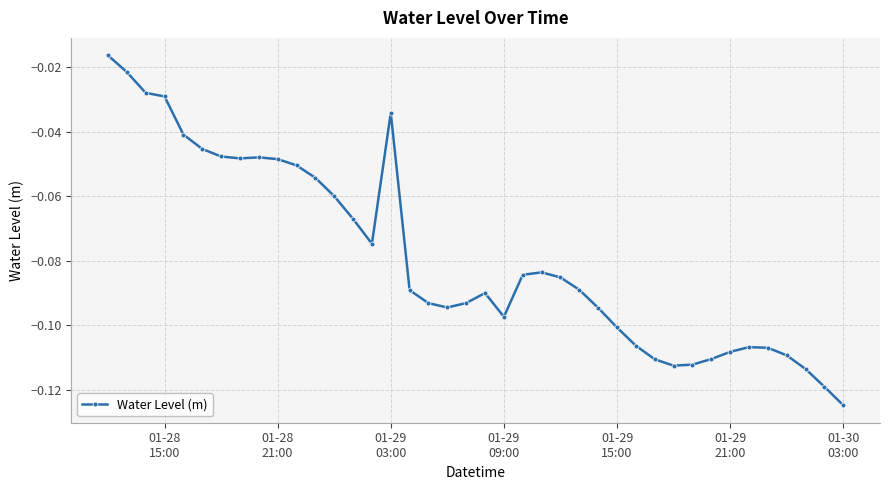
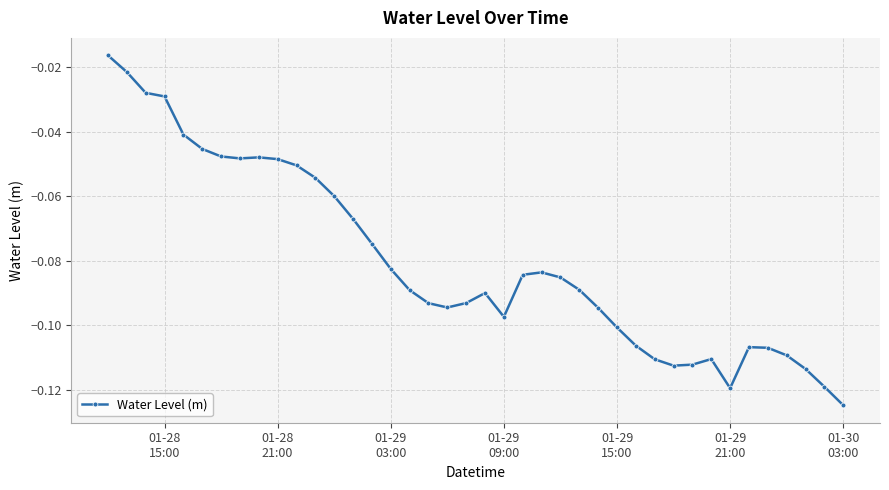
  {
    "01-28 15:00": -0.029,
    "01-28 21:00": -0.049,
-   "01-29 03:00": -0.034,
+   "01-29 03:00": -0.083,
    "01-29 09:00": -0.097,
    "01-29 15:00": -0.101,
-   "01-29 21:00": -0.108,
+   "01-29 21:00": -0.120,
    "01-30 03:00": -0.125
  }
